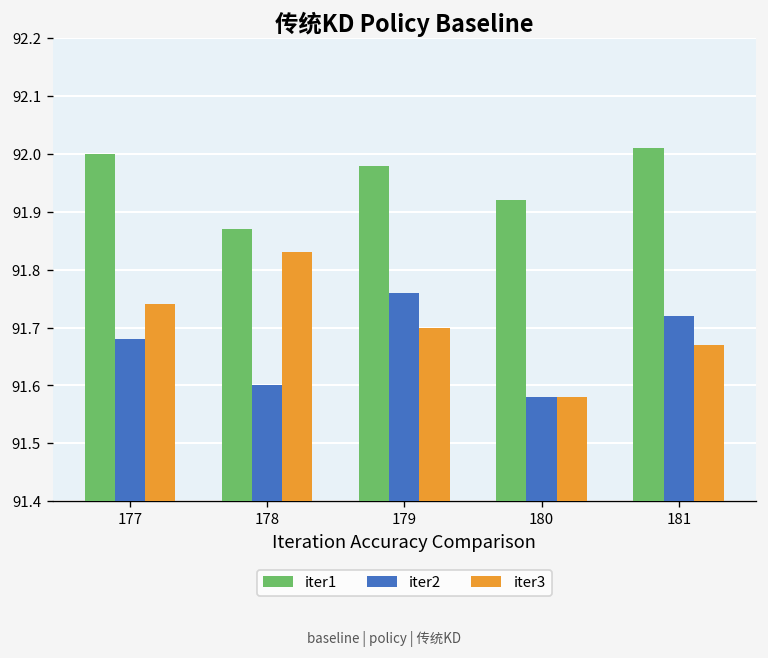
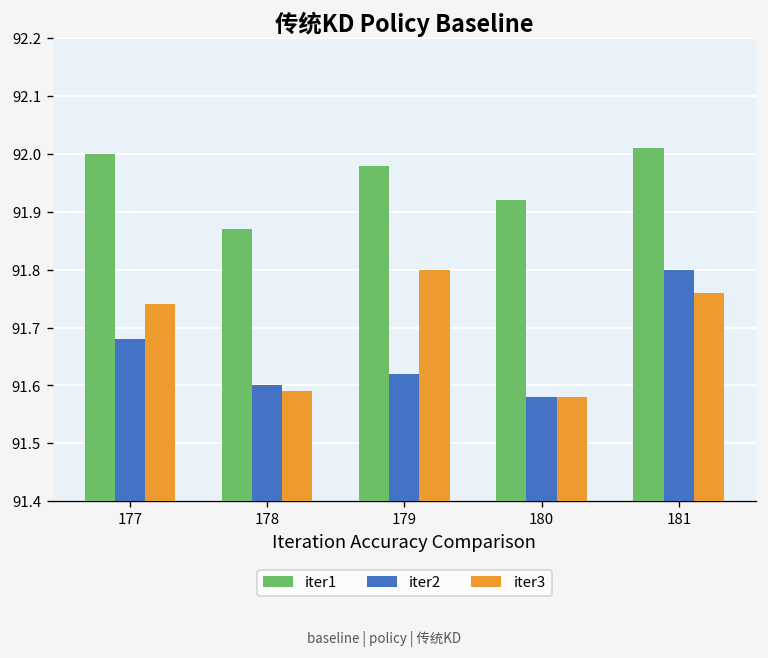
  {
    "iter1": {
      "177": 92.00,
      "178": 91.87,
      "179": 91.98,
      "180": 91.92,
      "181": 92.01
    },
    "iter2": {
      "177": 91.68,
      "178": 91.60,
-     "179": 91.76,
+     "179": 91.62,
      "180": 91.58,
-     "181": 91.72
+     "181": 91.80
    },
    "iter3": {
      "177": 91.74,
-     "178": 91.83,
-     "179": 91.7,
+     "178": 91.59,
+     "179": 91.8,
      "180": 91.58,
-     "181": 91.67
+     "181": 91.76
    }
  }
